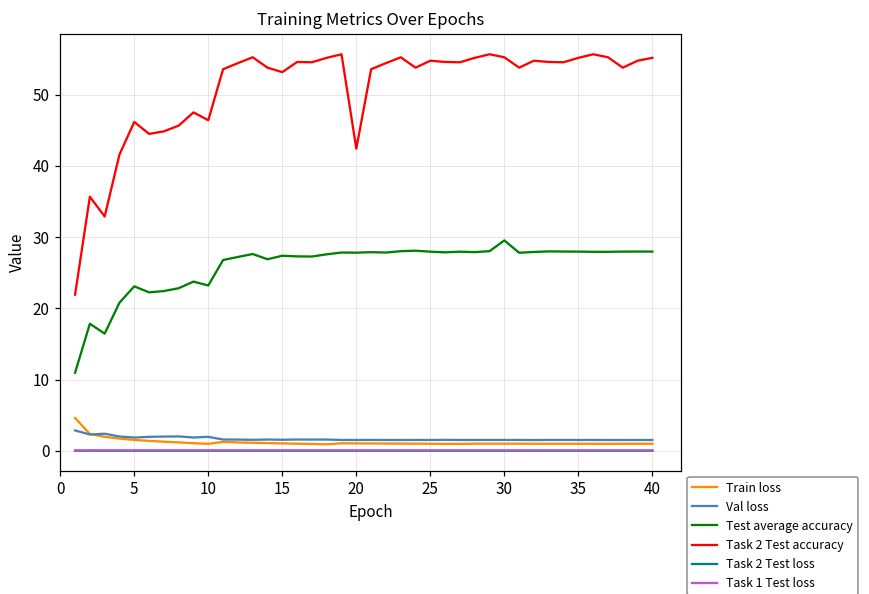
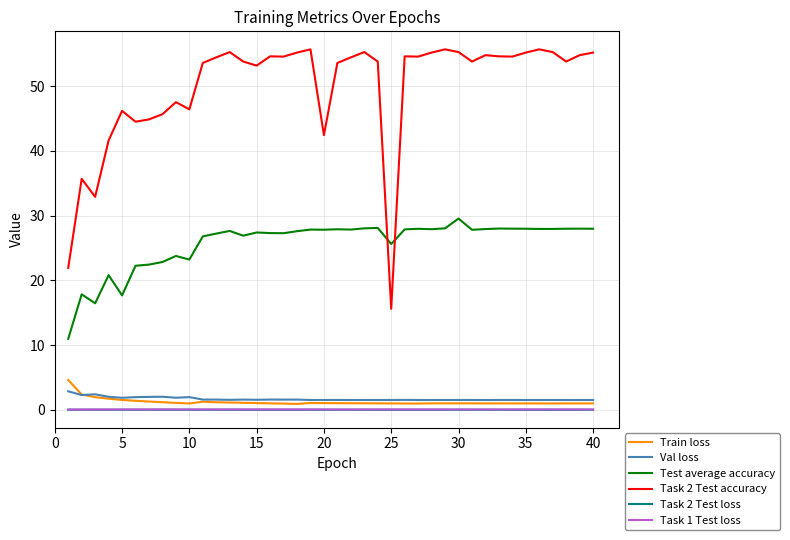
  {
    "Train loss": {
      "10": 1,
      "15": 1,
      "20": 1,
      "25": 1,
      "30": 1,
      "35": 1,
      "40": 1
    },
    "Val loss": {
      "10": 2,
      "15": 2,
      "20": 2,
      "25": 2,
      "30": 2,
      "35": 2,
      "40": 2
    },
    "Test average accuracy": {
-     "5": 23,
+     "5": 18,
      "10": 23,
      "15": 27,
      "20": 28,
-     "25": 28,
+     "25": 26,
      "30": 30,
      "35": 28,
      "40": 28
    },
    "Task 2 Test accuracy": {
      "5": 46,
      "10": 46,
      "15": 53,
      "20": 42,
-     "25": 55,
+     "25": 16,
      "30": 55,
      "35": 55,
      "40": 55
    }
  }
